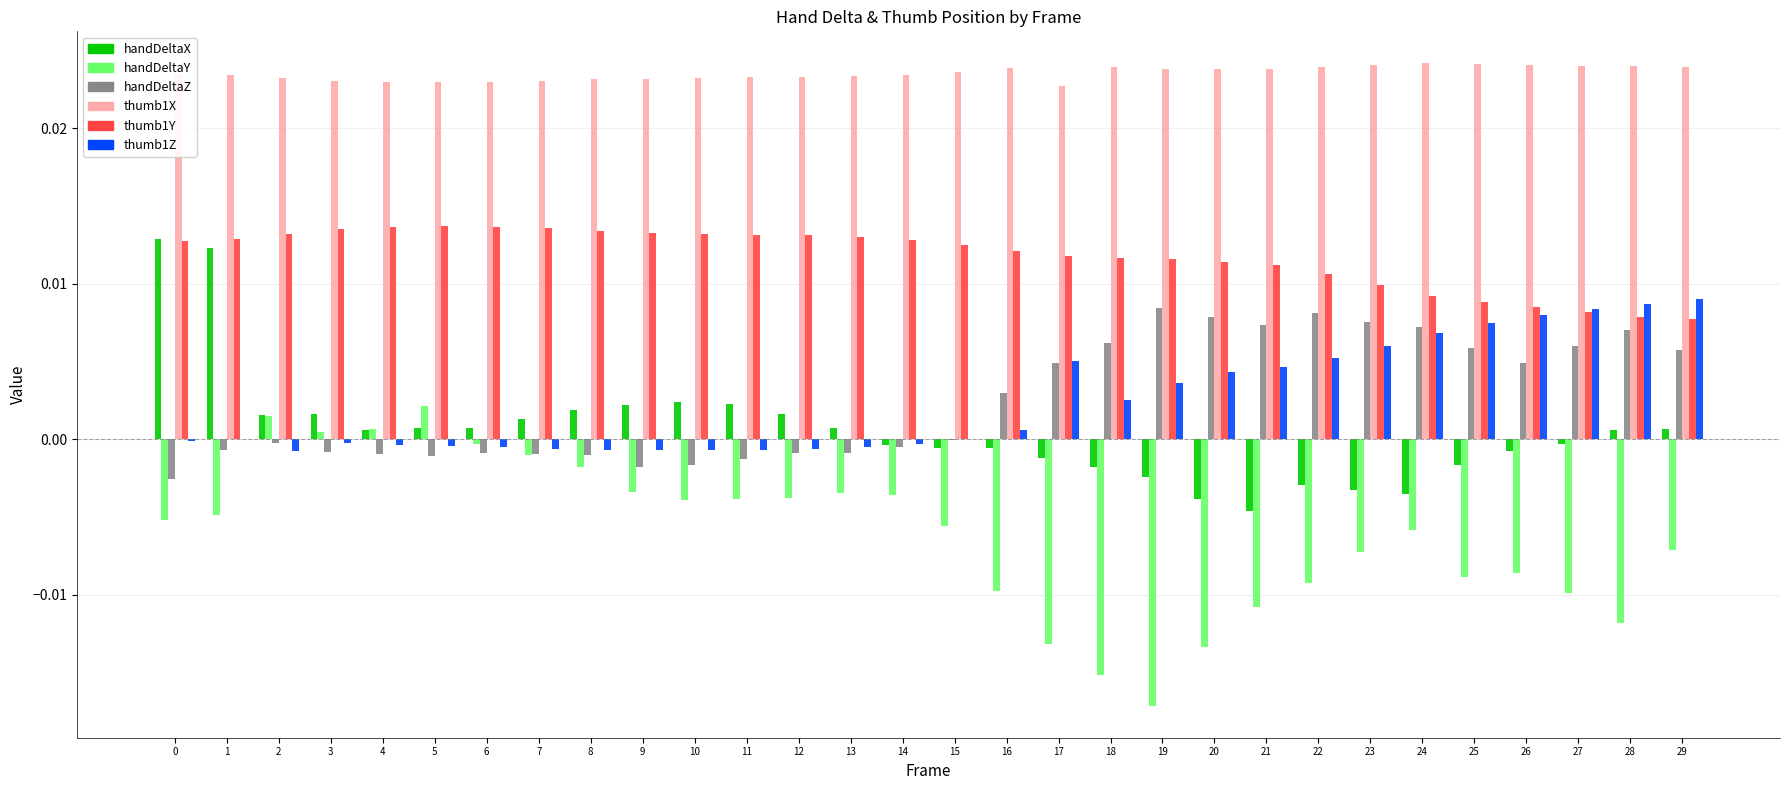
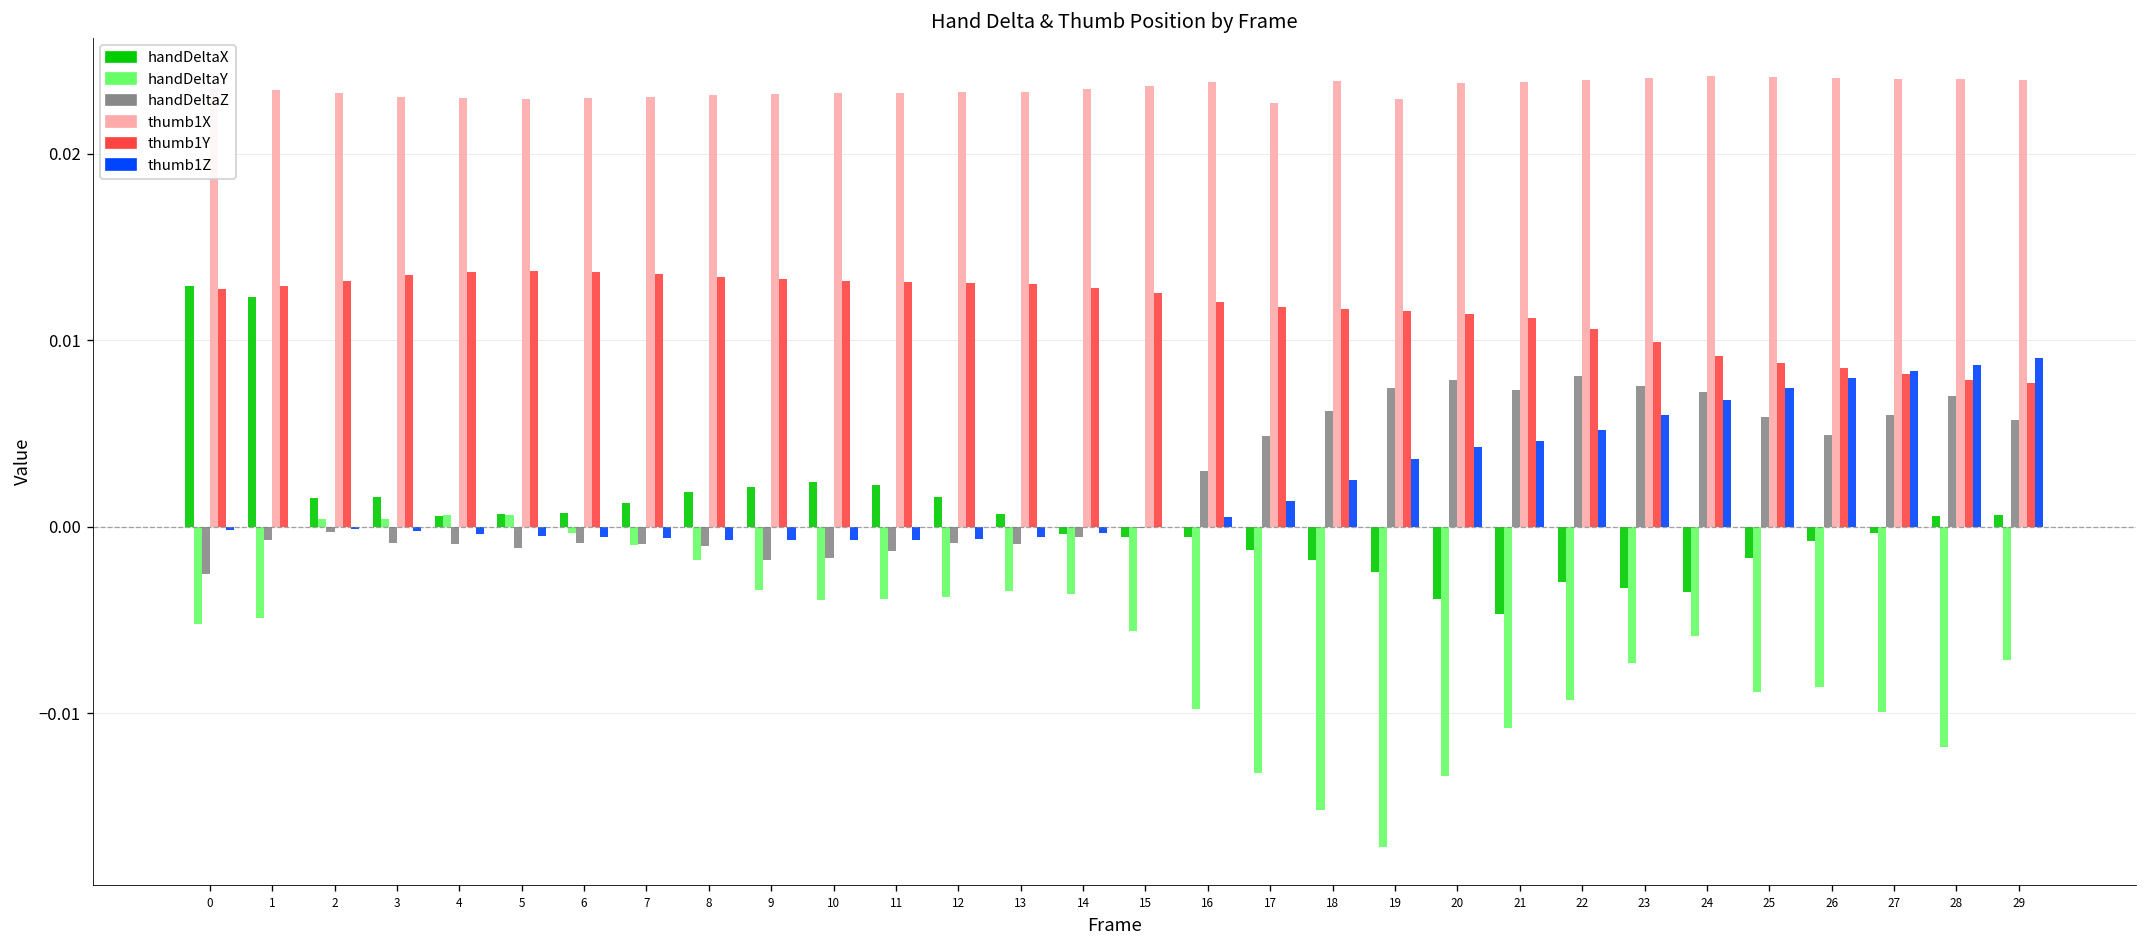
  {
    "handDeltaX": {
      "0": 0.0129,
      "1": 0.0123,
      "2": 0.0015,
      "3": 0.0016,
      "4": 0.0006,
      "5": 0.0007,
      "6": 0.0007,
      "7": 0.0013,
      "8": 0.0019,
      "9": 0.0022,
      "10": 0.0024,
      "11": 0.0022,
      "12": 0.0016,
      "13": 0.0007,
      "14": -0.0004,
      "15": -0.0005,
      "16": -0.0005,
      "17": -0.0012,
      "18": -0.0018,
      "19": -0.0024,
      "20": -0.0039,
      "21": -0.0047,
      "22": -0.0030,
      "23": -0.0033,
      "24": -0.0035,
      "25": -0.0017,
      "26": -0.0008,
      "27": -0.0003,
      "28": 0.0006,
      "29": 0.0006
    },
    "handDeltaY": {
      "0": -0.0052,
      "1": -0.0049,
-     "2": 0.0015,
+     "2": 0.0004,
      "3": 0.0004,
      "4": 0.0006,
-     "5": 0.0021,
+     "5": 0.0006,
      "6": -0.0003,
      "7": -0.0010,
      "8": -0.0018,
      "9": -0.0034,
      "10": -0.0039,
      "11": -0.0039,
      "12": -0.0038,
      "13": -0.0034,
      "14": -0.0036,
      "15": -0.0056,
      "16": -0.0098,
      "17": -0.0132,
      "18": -0.0152,
      "19": -0.0171,
      "20": -0.0133,
      "21": -0.0108,
      "22": -0.0093,
      "23": -0.0073,
      "24": -0.0059,
      "25": -0.0088,
      "26": -0.0086,
      "27": -0.0099,
      "28": -0.0118,
      "29": -0.0071
    },
    "handDeltaZ": {
      "0": -0.0025,
      "1": -0.0007,
      "2": -0.0003,
      "3": -0.0009,
      "4": -0.0009,
      "5": -0.0011,
      "6": -0.0009,
      "7": -0.0009,
      "8": -0.0010,
      "9": -0.0018,
      "10": -0.0017,
      "11": -0.0013,
      "12": -0.0009,
      "13": -0.0009,
      "14": -0.0005,
      "16": 0.0030,
      "17": 0.0049,
      "18": 0.0062,
-     "19": 0.0084,
+     "19": 0.0074,
      "20": 0.0079,
      "21": 0.0074,
      "22": 0.0081,
      "23": 0.0076,
      "24": 0.0072,
      "25": 0.0059,
      "26": 0.0049,
      "27": 0.0060,
      "28": 0.0070,
      "29": 0.0057
    },
    "thumb1X": {
      "1": 0.0234,
      "2": 0.0232,
      "3": 0.0231,
      "4": 0.0230,
      "5": 0.0230,
      "6": 0.0230,
      "7": 0.0230,
      "8": 0.0231,
      "9": 0.0232,
      "10": 0.0232,
      "11": 0.0233,
      "12": 0.0233,
      "13": 0.0233,
      "14": 0.0234,
      "15": 0.0236,
      "16": 0.0238,
      "17": 0.0227,
      "18": 0.0239,
-     "19": 0.0238,
+     "19": 0.0230,
      "20": 0.0238,
      "21": 0.0238,
      "22": 0.0240,
      "23": 0.0241,
      "24": 0.0242,
      "25": 0.0241,
      "26": 0.0241,
      "27": 0.0240,
      "28": 0.0240,
      "29": 0.0239
    },
    "thumb1Y": {
      "0": 0.0128,
      "1": 0.0129,
      "2": 0.0132,
      "3": 0.0135,
      "4": 0.0137,
      "5": 0.0137,
      "6": 0.0137,
      "7": 0.0136,
      "8": 0.0134,
      "9": 0.0133,
      "10": 0.0132,
      "11": 0.0131,
      "12": 0.0131,
      "13": 0.0130,
      "14": 0.0128,
      "15": 0.0125,
      "16": 0.0121,
      "17": 0.0118,
      "18": 0.0117,
      "19": 0.0116,
      "20": 0.0114,
      "21": 0.0112,
      "22": 0.0106,
      "23": 0.0099,
      "24": 0.0092,
      "25": 0.0088,
      "26": 0.0085,
      "27": 0.0082,
      "28": 0.0079,
      "29": 0.0077
    },
    "thumb1Z": {
-     "2": -0.0008,
+     "2": -0.0001,
      "3": -0.0002,
      "4": -0.0004,
      "5": -0.0005,
      "6": -0.0005,
      "7": -0.0006,
      "8": -0.0007,
      "9": -0.0007,
      "10": -0.0007,
      "11": -0.0007,
      "12": -0.0006,
      "13": -0.0005,
      "14": -0.0003,
      "16": 0.0006,
-     "17": 0.0050,
+     "17": 0.0014,
      "18": 0.0025,
      "19": 0.0036,
      "20": 0.0043,
      "21": 0.0046,
      "22": 0.0052,
      "23": 0.0060,
      "24": 0.0068,
      "25": 0.0075,
      "26": 0.0080,
      "27": 0.0084,
      "28": 0.0087,
      "29": 0.0090
    }
  }
